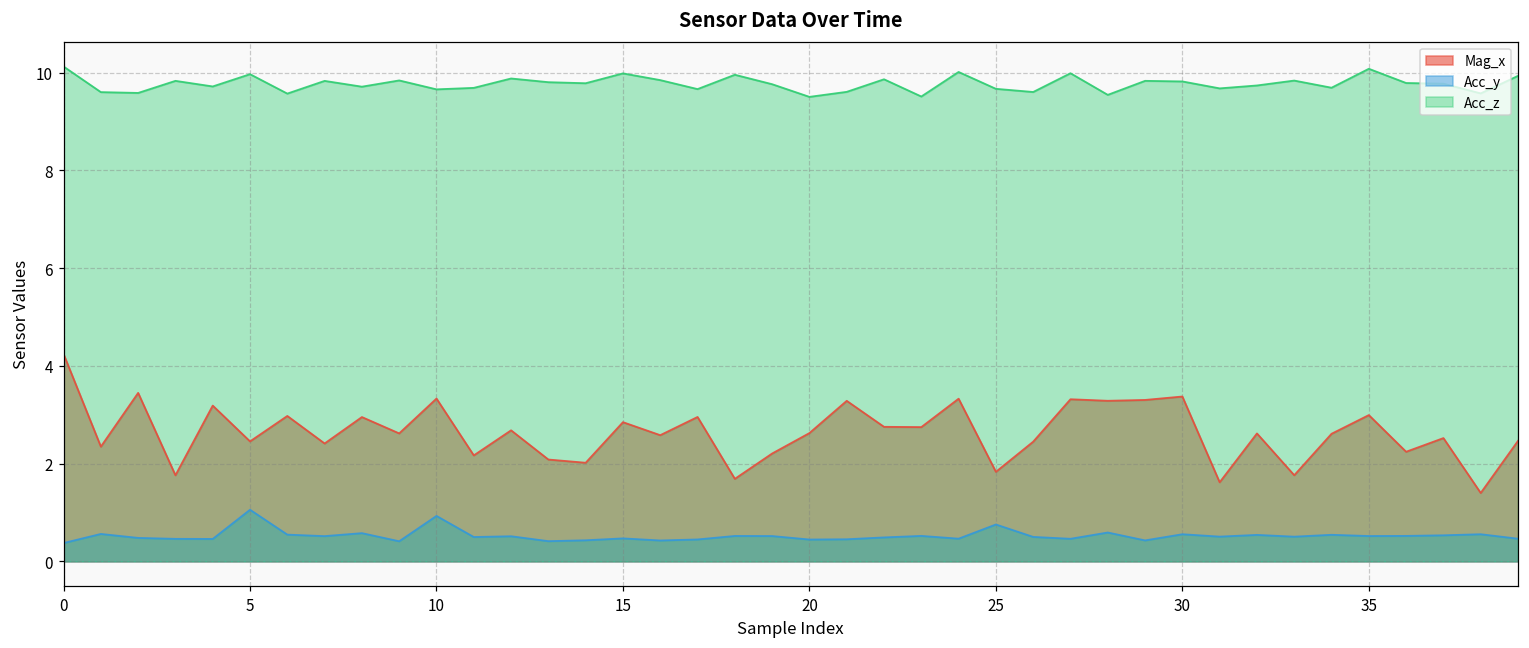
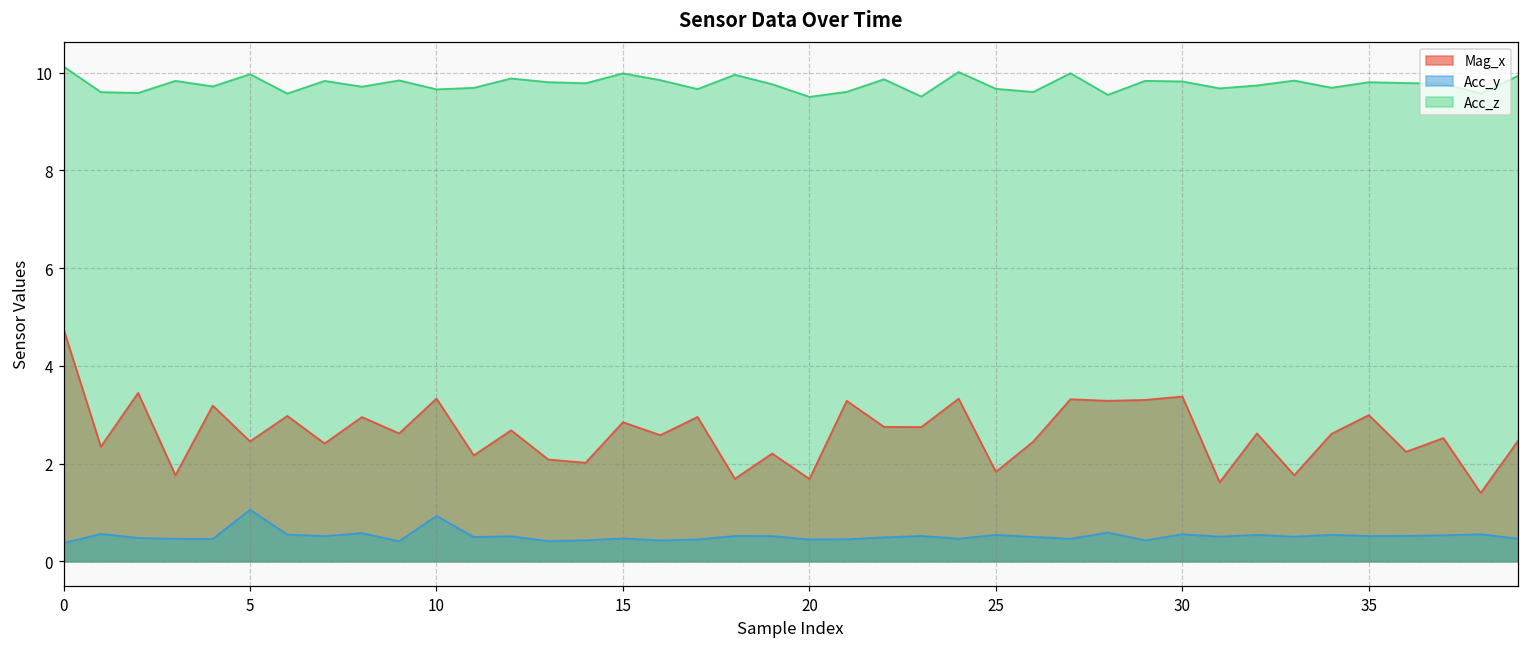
  {
    "Mag_x": {
-     "0": 4.2,
+     "0": 4.8,
      "5": 2.5,
      "10": 3.3,
      "15": 2.8,
-     "20": 2.6,
+     "20": 1.7,
      "25": 1.8,
      "30": 3.4,
      "35": 3.0
    },
    "Acc_y": {
      "0": 0.4,
      "5": 1.1,
      "10": 0.9,
      "15": 0.5,
      "20": 0.4,
-     "25": 0.8,
+     "25": 0.5,
      "30": 0.6,
      "35": 0.5
    },
    "Acc_z": {
      "0": 10.1,
      "5": 10.0,
      "10": 9.7,
      "15": 10.0,
      "20": 9.5,
      "25": 9.7,
      "30": 9.8,
-     "35": 10.1
+     "35": 9.8
    }
  }
